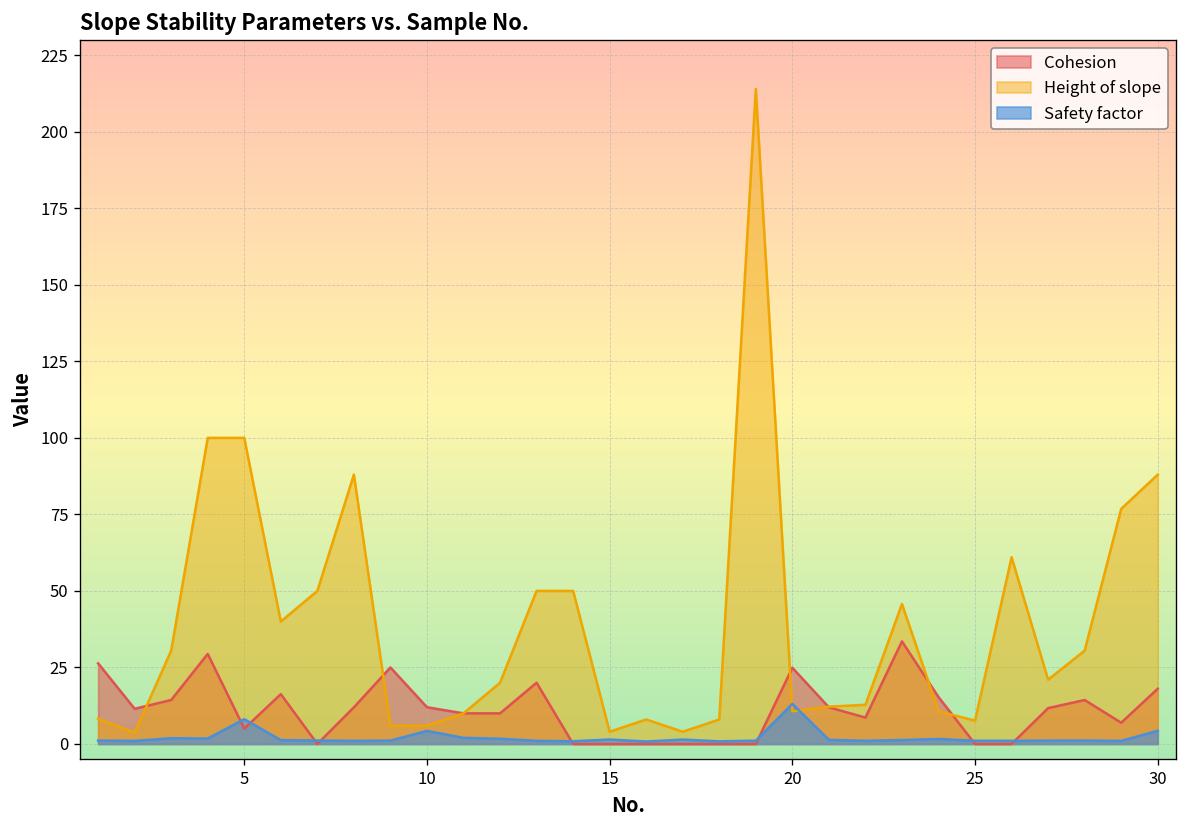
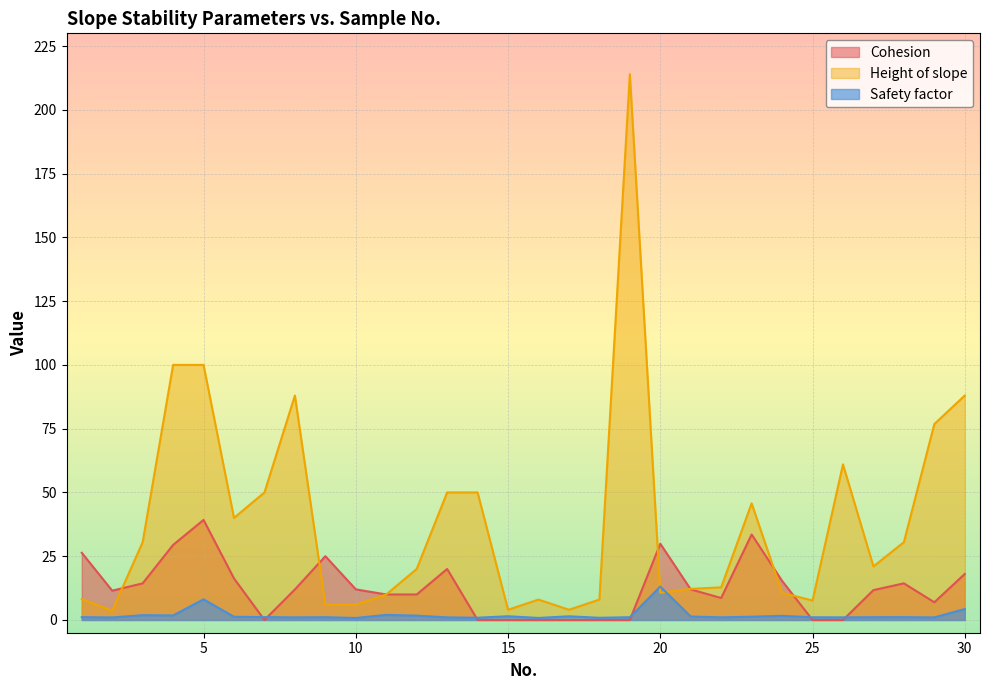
  {
    "Cohesion": {
-     "5": 5,
+     "5": 39,
      "10": 12,
      "15": 0,
-     "20": 25,
+     "20": 30,
      "25": 0,
      "30": 18
    },
    "Height of slope": {
      "5": 100,
      "10": 6,
      "15": 4,
      "20": 11,
      "25": 8,
      "30": 88
    },
    "Safety factor": {
      "5": 8,
-     "10": 4,
+     "10": 1,
      "15": 1,
      "20": 13,
      "25": 1,
      "30": 4
    }
  }
